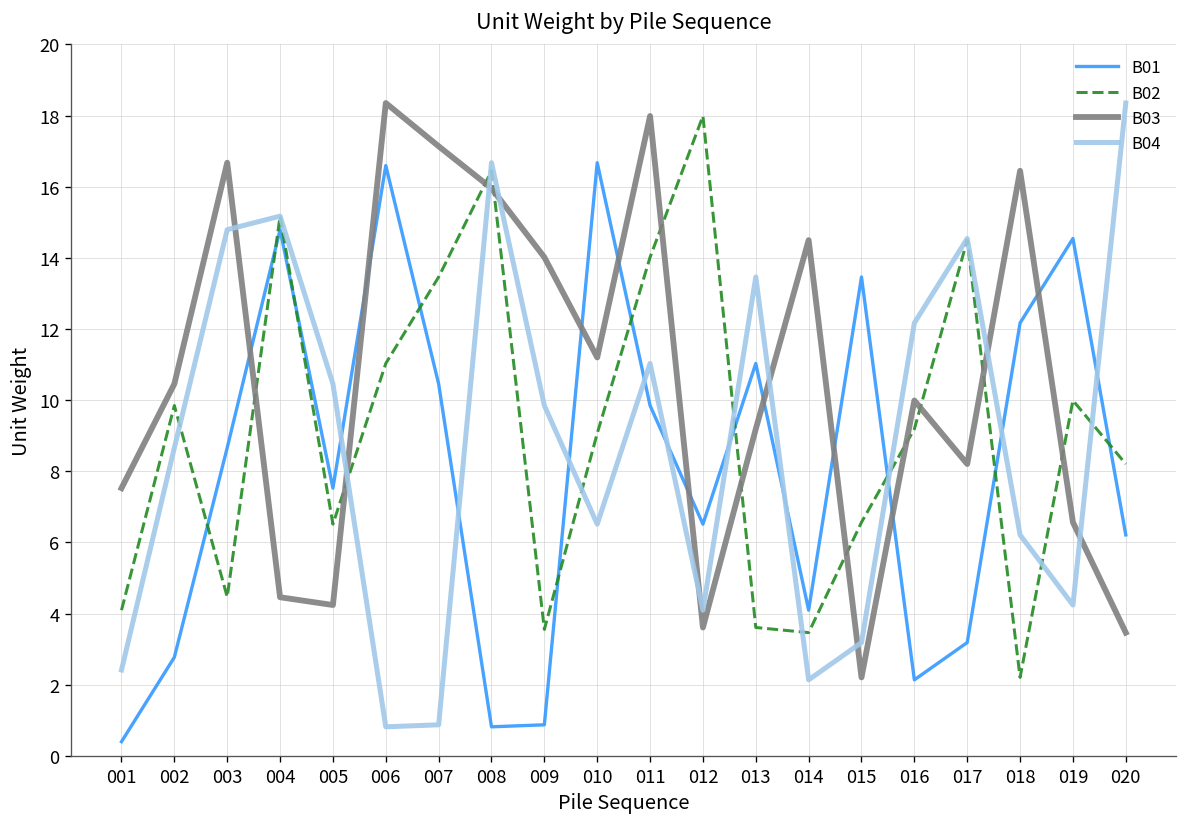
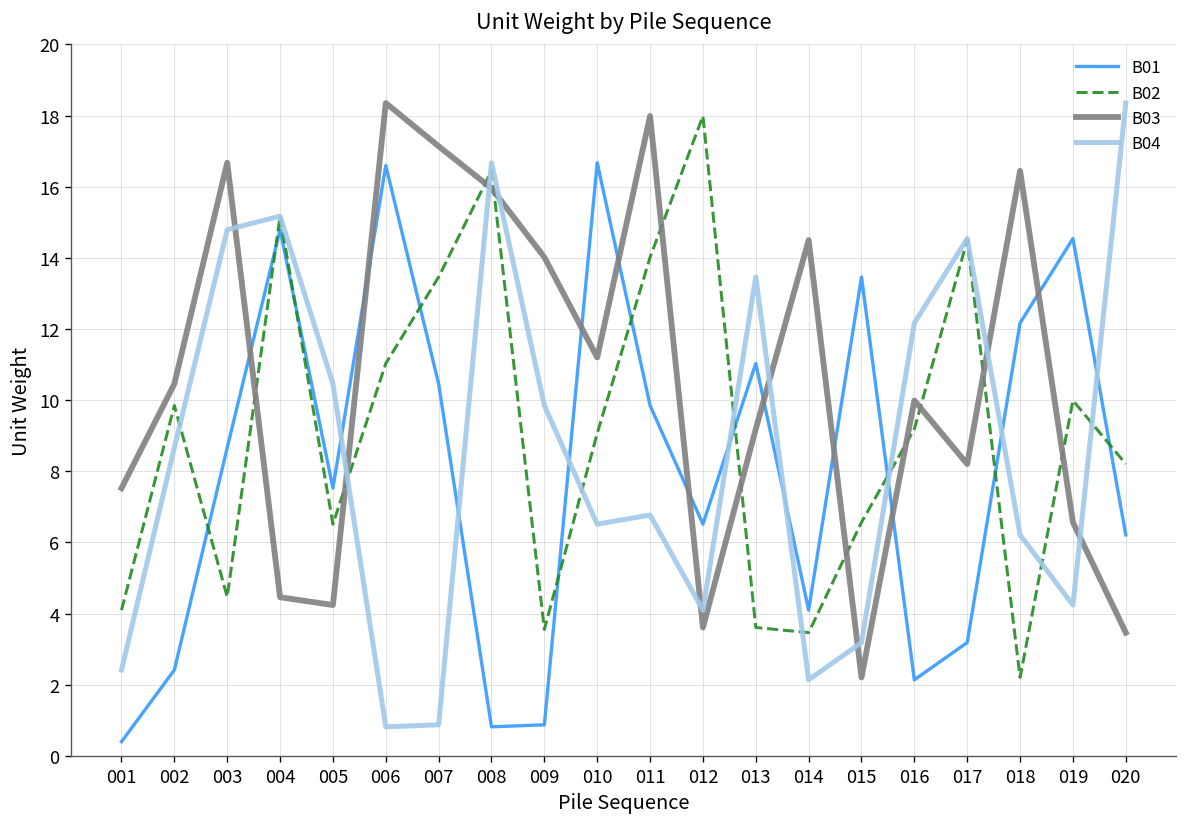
  {
    "B01": {
      "001": 0.4,
-     "002": 2.8,
+     "002": 2.4,
      "003": 8.7,
      "004": 14.8,
      "005": 7.5,
      "006": 16.6,
      "007": 10.5,
      "008": 0.8,
      "009": 0.9,
      "010": 16.7,
      "011": 9.8,
      "012": 6.5,
      "013": 11.0,
      "014": 4.1,
      "015": 13.5,
      "016": 2.1,
      "017": 3.2,
      "018": 12.2,
      "019": 14.5,
      "020": 6.2
    },
    "B02": {
      "001": 4.1,
      "002": 9.8,
      "003": 4.5,
      "005": 6.5,
      "006": 11.0,
      "007": 13.5,
      "008": 16.4,
      "009": 3.6,
      "010": 9.1,
      "011": 14.0,
      "012": 18.0,
      "013": 3.6,
      "014": 3.5,
      "015": 6.6,
      "016": 9.2,
      "018": 2.2,
      "019": 10.0,
      "020": 8.2
    },
    "B03": {
      "001": 7.5,
      "002": 10.5,
      "003": 16.7,
      "004": 4.5,
      "005": 4.2,
      "006": 18.4,
      "007": 17.1,
      "008": 16.0,
      "009": 14.0,
      "010": 11.2,
      "011": 18.0,
      "012": 3.6,
      "013": 9.2,
      "014": 14.5,
      "015": 2.2,
      "016": 10.0,
      "017": 8.2,
      "018": 16.4,
      "019": 6.6,
      "020": 3.5
    },
    "B04": {
      "001": 2.4,
      "002": 8.7,
      "003": 14.8,
      "005": 10.5,
      "006": 0.8,
      "007": 0.9,
      "008": 16.7,
      "009": 9.8,
      "010": 6.5,
-     "011": 11.0,
+     "011": 6.8,
      "012": 4.1,
      "013": 13.5,
      "014": 2.1,
      "015": 3.2,
      "016": 12.2,
      "018": 6.2,
      "019": 4.2,
      "020": 18.4
    }
  }
